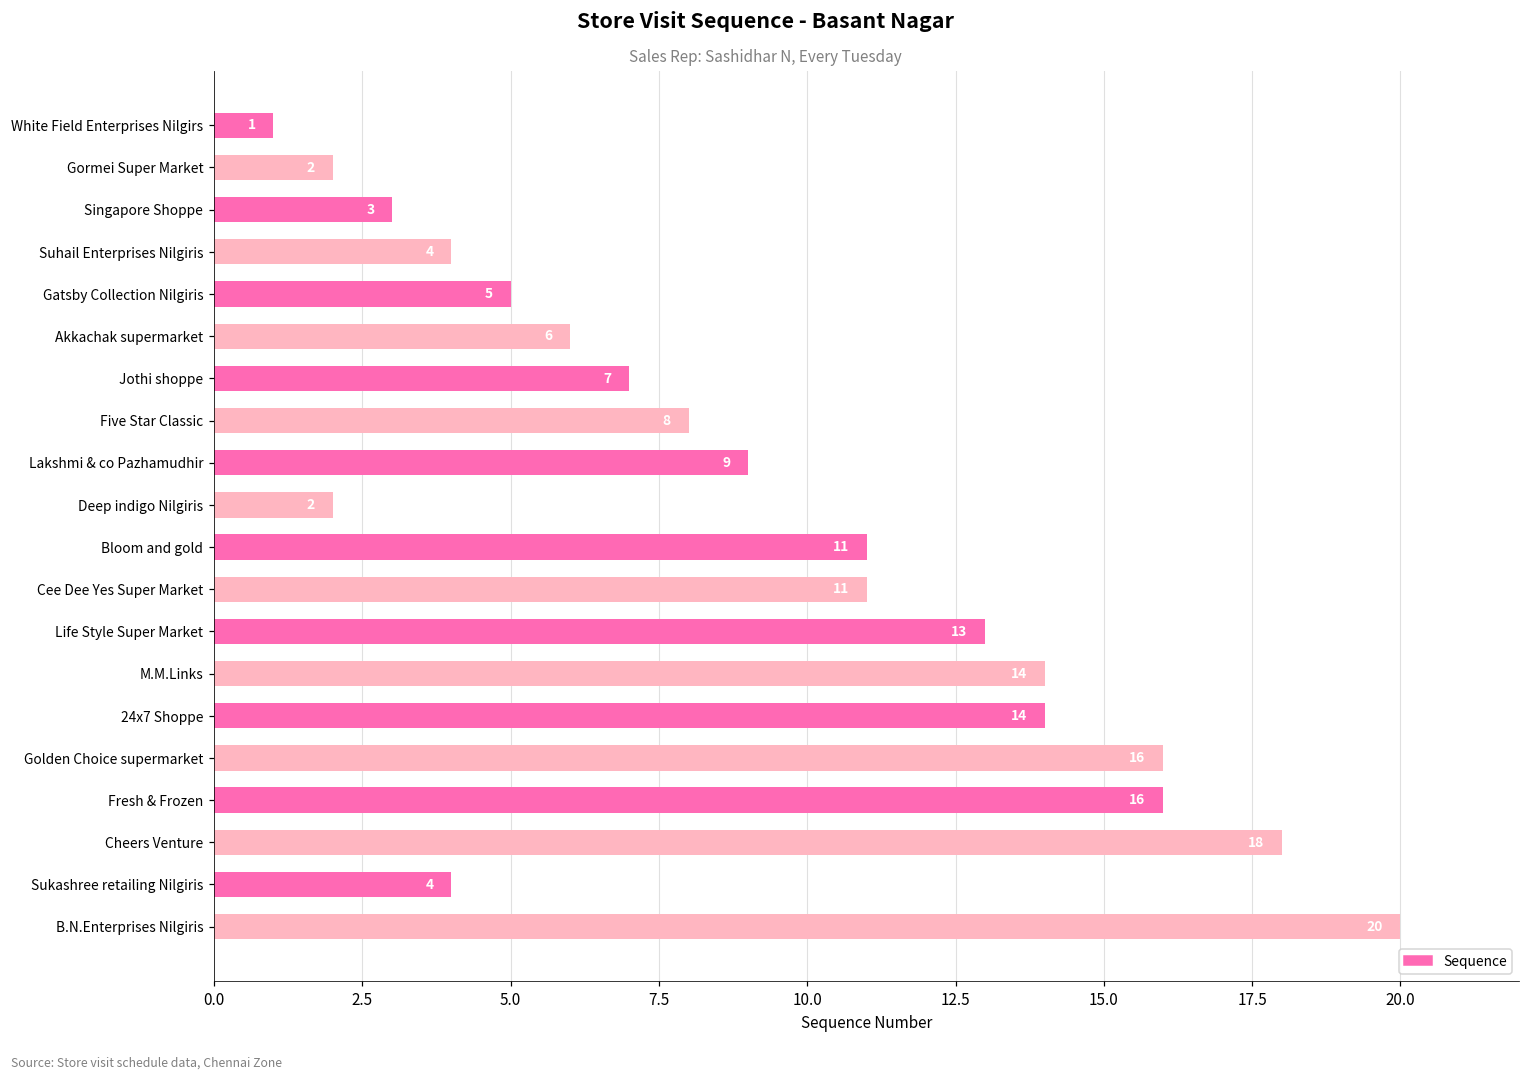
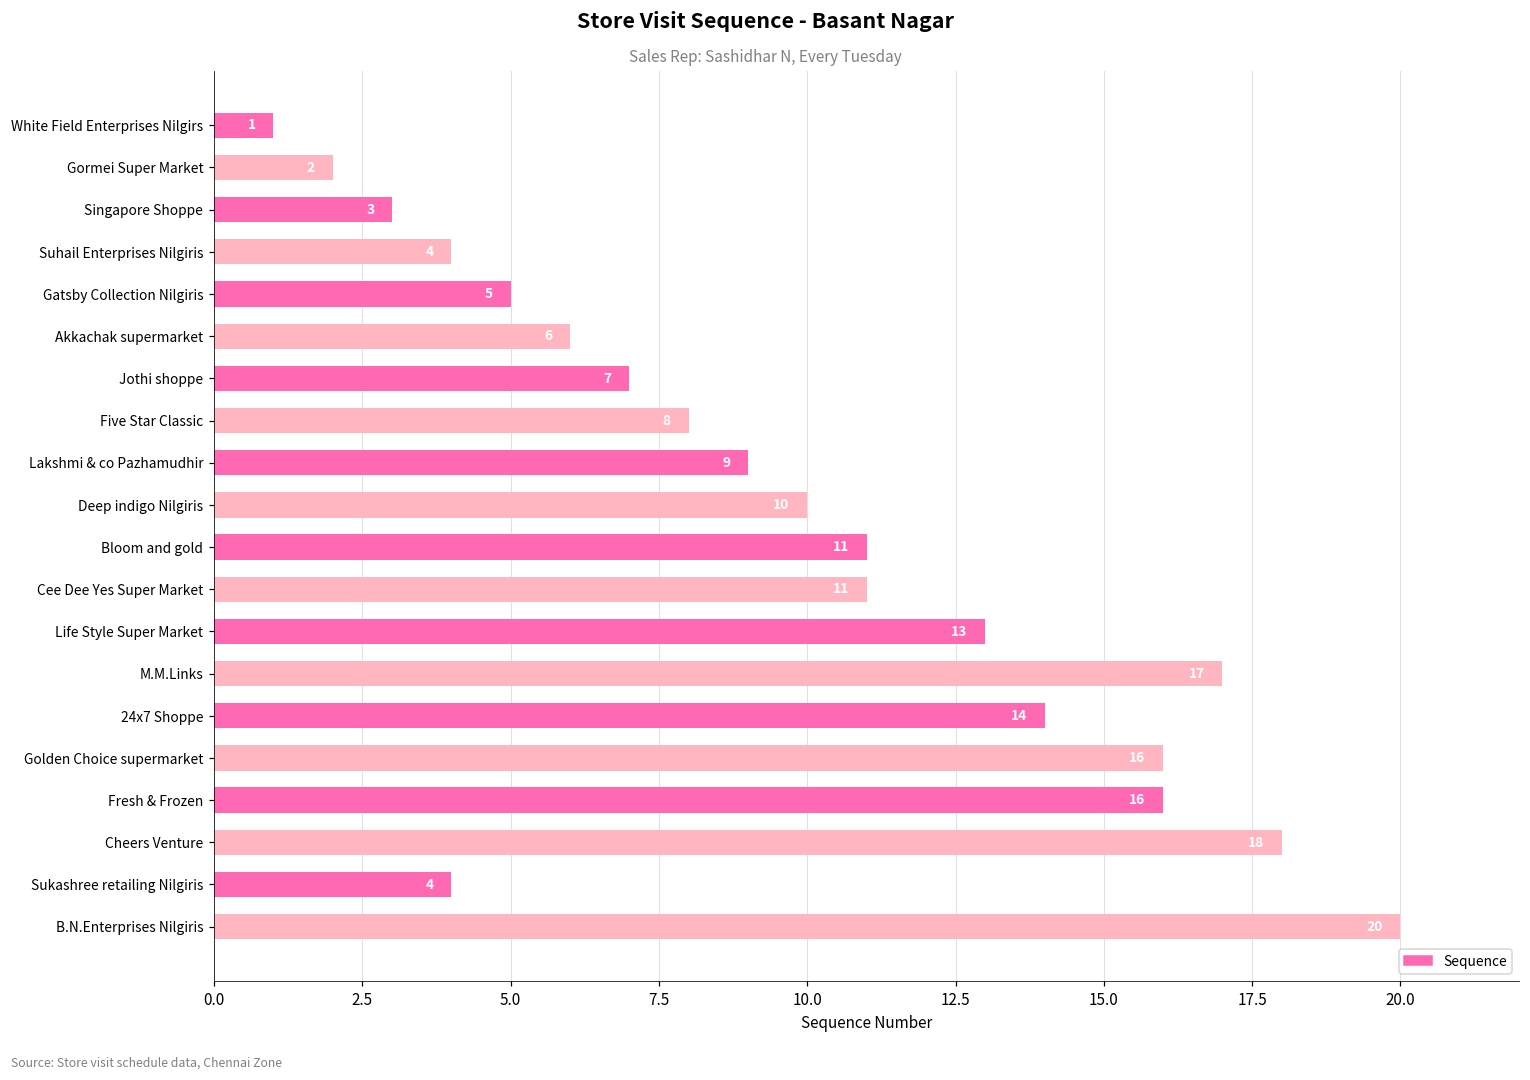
  {
    "White Field Enterprises Nilgirs": 1,
    "Gormei Super Market": 2,
    "Singapore Shoppe": 3,
    "Suhail Enterprises Nilgiris": 4,
    "Gatsby Collection Nilgiris": 5,
    "Akkachak supermarket": 6,
    "Jothi shoppe": 7,
    "Five Star Classic": 8,
    "Lakshmi & co Pazhamudhir": 9,
-   "Deep indigo Nilgiris": 2,
+   "Deep indigo Nilgiris": 10,
    "Bloom and gold": 11,
    "Cee Dee Yes Super Market": 11,
    "Life Style Super Market": 13,
-   "M.M.Links": 14,
+   "M.M.Links": 17,
    "24x7 Shoppe": 14,
    "Golden Choice supermarket": 16,
    "Fresh & Frozen": 16,
    "Cheers Venture": 18,
    "Sukashree retailing Nilgiris": 4,
    "B.N.Enterprises Nilgiris": 20
  }
